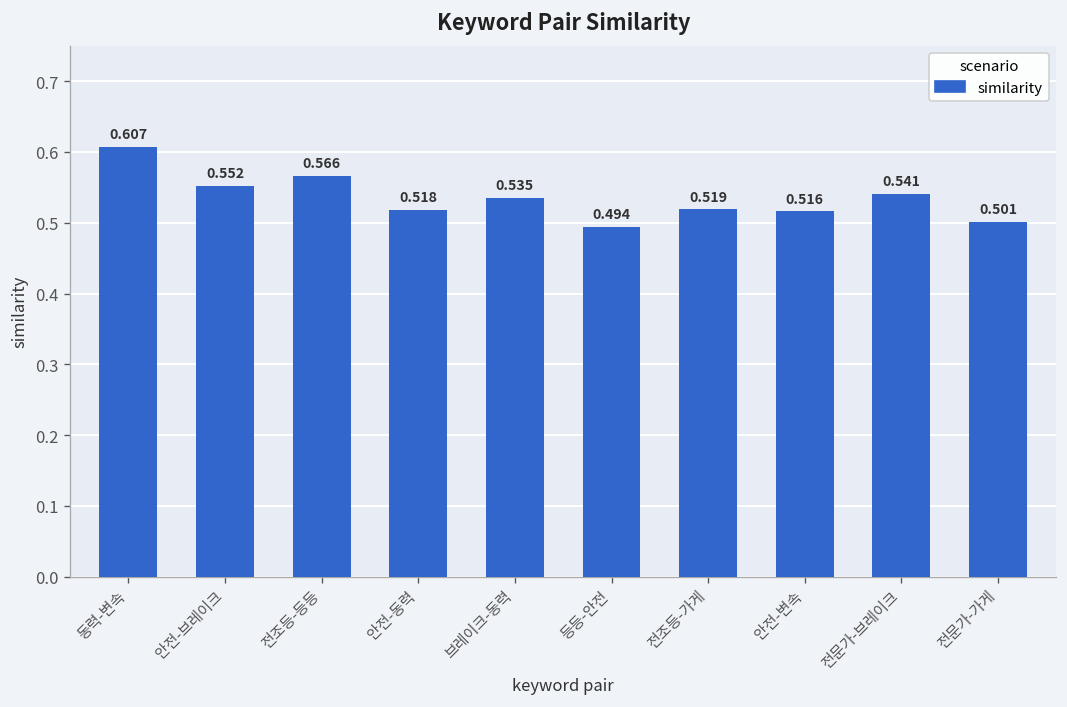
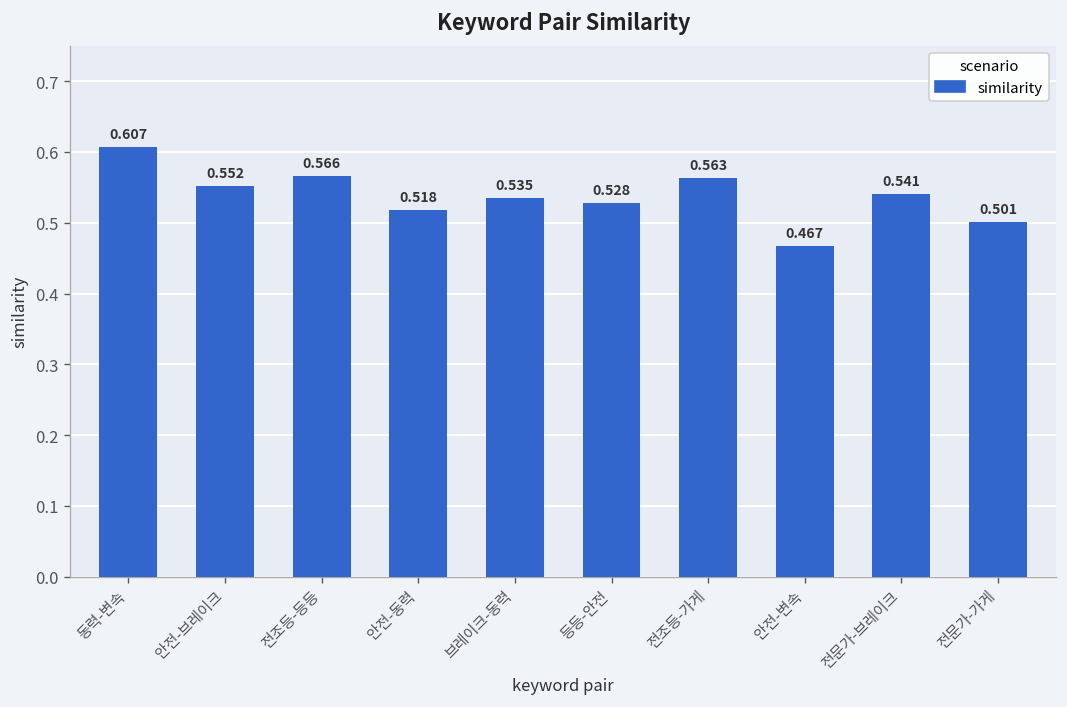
  {
    "동력-변속": 0.607,
    "안전-브레이크": 0.552,
    "전조등-등등": 0.566,
    "안전-동력": 0.518,
    "브레이크-동력": 0.535,
-   "등등-안전": 0.494,
-   "전조등-가게": 0.519,
-   "안전-변속": 0.516,
+   "등등-안전": 0.528,
+   "전조등-가게": 0.563,
+   "안전-변속": 0.467,
    "전문가-브레이크": 0.541,
    "전문가-가게": 0.501
  }
